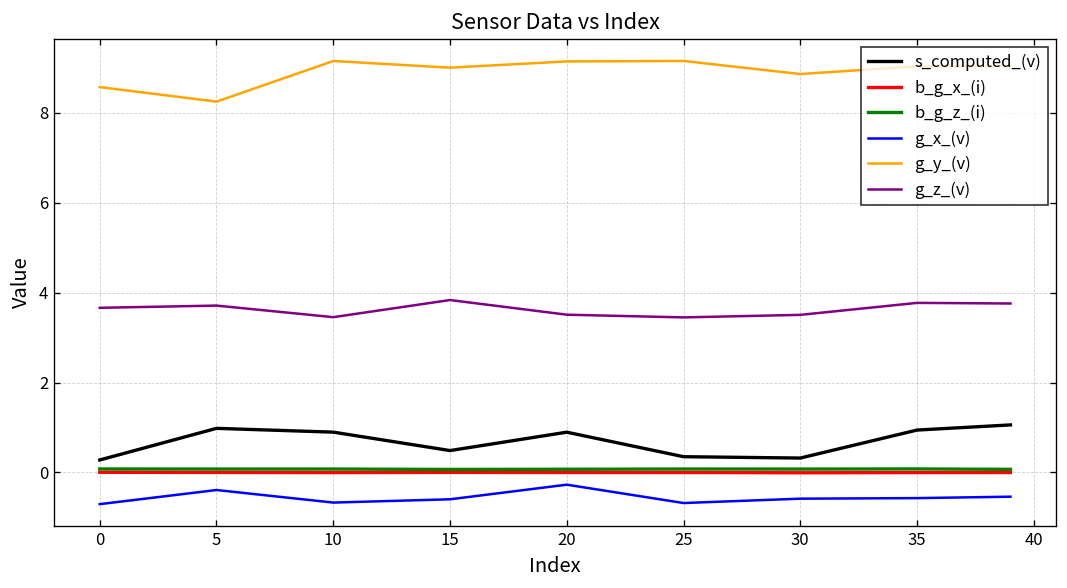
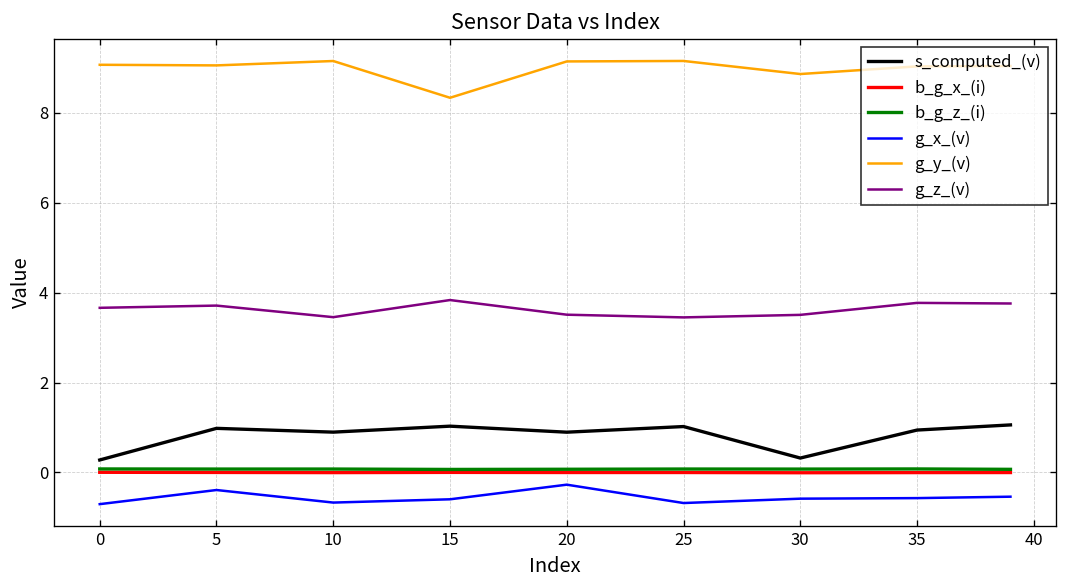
  {
    "s_computed_(v)": {
      "0": 0.3,
      "5": 1.0,
      "10": 0.9,
-     "15": 0.5,
+     "15": 1.0,
      "20": 0.9,
-     "25": 0.4,
+     "25": 1.0,
      "30": 0.3,
      "35": 0.9
    },
    "b_g_x_(i)": {
      "0": 0.0,
      "5": 0.0,
      "10": 0.0,
      "20": 0.0,
      "25": 0.0,
      "30": 0.0,
      "35": 0.0
    },
    "b_g_z_(i)": {
      "0": 0.1,
      "5": 0.1,
      "10": 0.1,
      "20": 0.1,
      "25": 0.1,
      "30": 0.1,
      "35": 0.1
    },
    "g_x_(v)": {
      "0": -0.7,
      "5": -0.4,
      "10": -0.7,
      "15": -0.6,
      "20": -0.3,
      "25": -0.7,
      "30": -0.6,
      "35": -0.6
    },
    "g_y_(v)": {
-     "0": 8.6,
-     "5": 8.3,
+     "0": 9.1,
+     "5": 9.1,
      "10": 9.2,
-     "15": 9.0,
+     "15": 8.3,
      "20": 9.1,
      "25": 9.2,
      "30": 8.9
    },
    "g_z_(v)": {
      "0": 3.7,
      "5": 3.7,
      "10": 3.5,
      "15": 3.8,
      "20": 3.5,
      "25": 3.5,
      "30": 3.5,
      "35": 3.8
    }
  }
